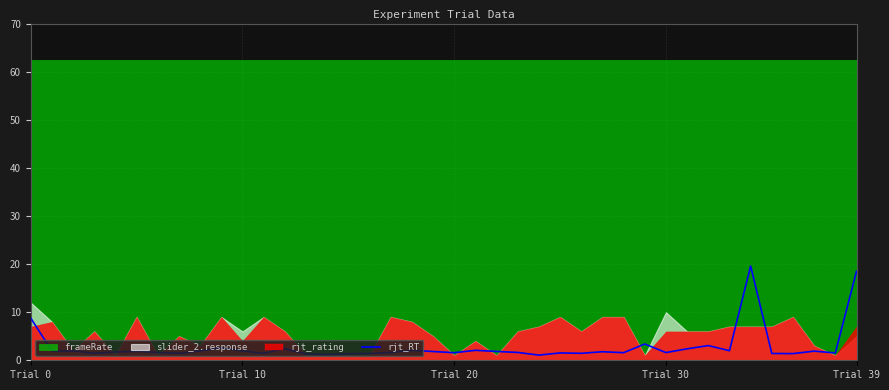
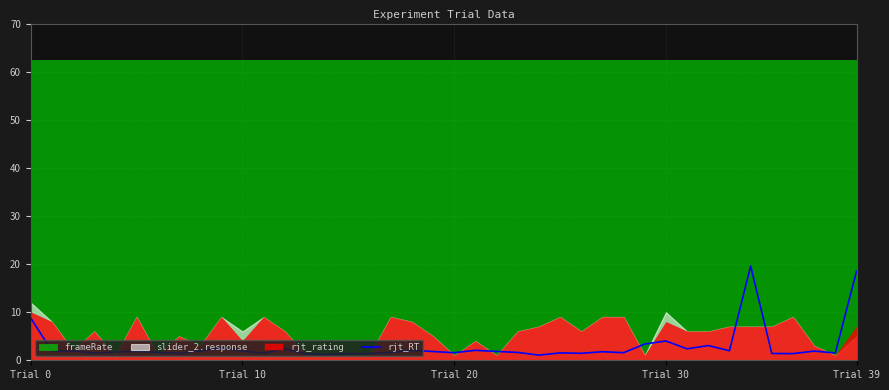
  {
    "rjt_RT": {
      "Trial 0": 9,
      "Trial 20": 2,
-     "Trial 30": 2,
+     "Trial 30": 4,
      "Trial 39": 18
    },
    "frameRate": {
      "Trial 0": 63,
      "Trial 10": 63,
      "Trial 20": 63,
      "Trial 30": 63,
      "Trial 39": 63
    },
    "slider_2.response": {
      "Trial 0": 12,
      "Trial 10": 6,
      "Trial 30": 10,
      "Trial 39": 5
    },
    "rjt_rating": {
-     "Trial 0": 7,
-     "Trial 30": 6,
+     "Trial 0": 10,
+     "Trial 30": 8,
      "Trial 39": 7
    }
  }
